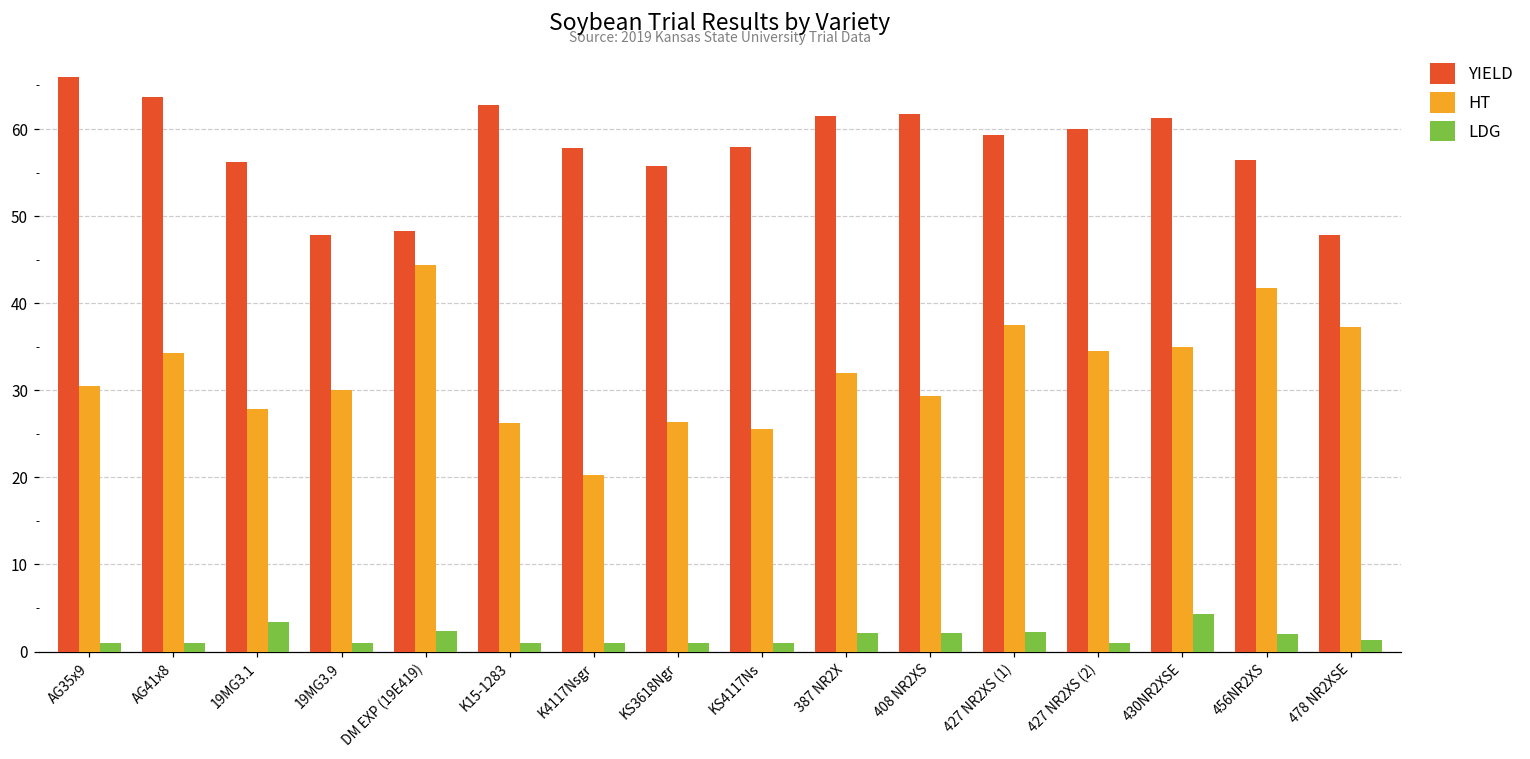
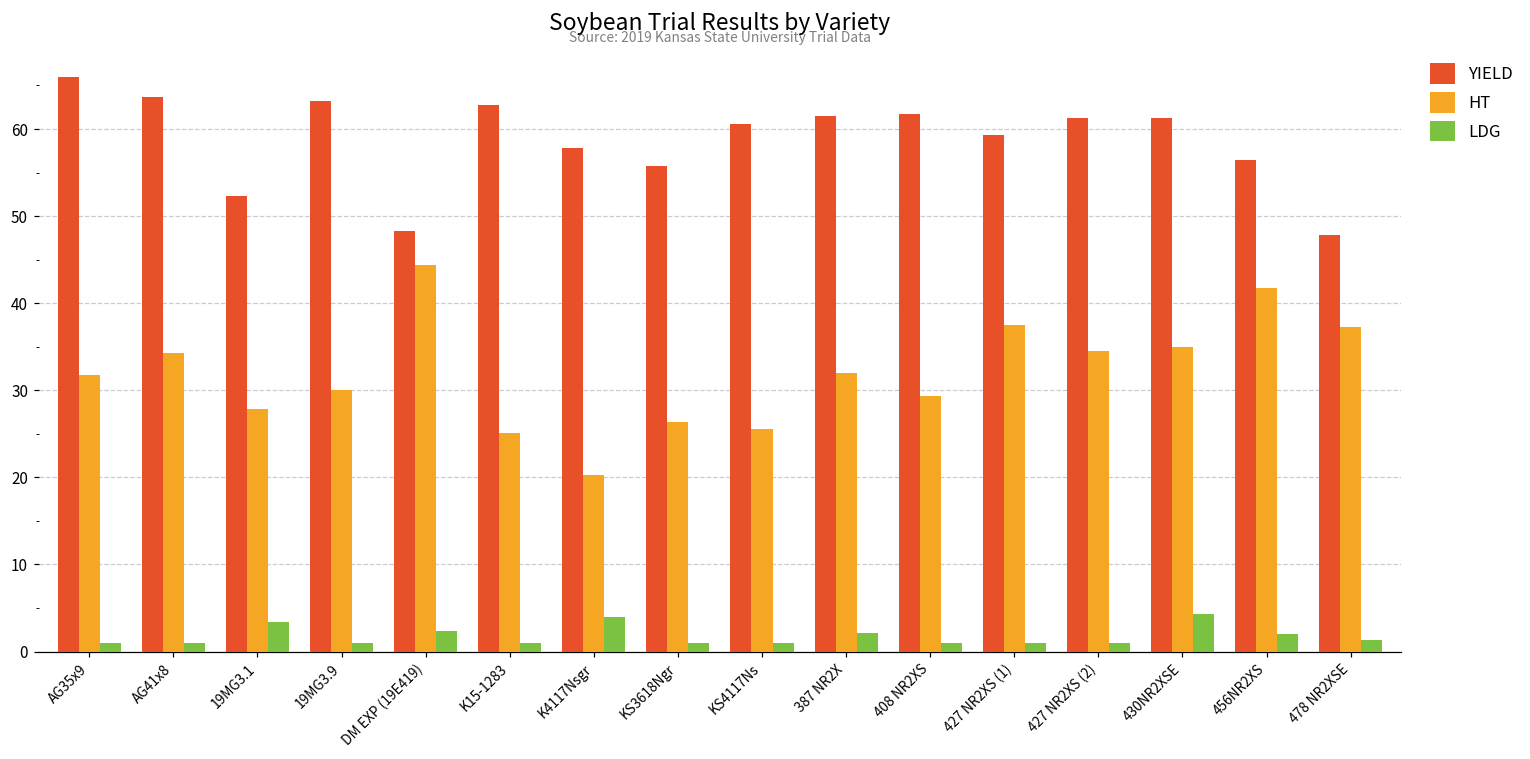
  {
    "YIELD": {
      "AG35x9": 66,
      "AG41x8": 64,
-     "19MG3.1": 56,
-     "19MG3.9": 48,
+     "19MG3.1": 52,
+     "19MG3.9": 63,
      "DM EXP (19E419)": 48,
      "K15-1283": 63,
      "K4117Nsgr": 58,
      "KS3618Ngr": 56,
-     "KS4117Ns": 58,
+     "KS4117Ns": 61,
      "387 NR2X": 62,
      "408 NR2XS": 62,
      "427 NR2XS (1)": 59,
-     "427 NR2XS (2)": 60,
+     "427 NR2XS (2)": 61,
      "430NR2XSE": 61,
      "456NR2XS": 57,
      "478 NR2XSE": 48
    },
    "HT": {
-     "AG35x9": 31,
+     "AG35x9": 32,
      "AG41x8": 34,
      "19MG3.1": 28,
      "19MG3.9": 30,
      "DM EXP (19E419)": 44,
-     "K15-1283": 26,
+     "K15-1283": 25,
      "K4117Nsgr": 20,
      "KS3618Ngr": 26,
      "KS4117Ns": 26,
      "387 NR2X": 32,
      "408 NR2XS": 29,
      "427 NR2XS (1)": 38,
      "427 NR2XS (2)": 35,
      "430NR2XSE": 35,
      "456NR2XS": 42,
      "478 NR2XSE": 37
    },
    "LDG": {
      "AG35x9": 1,
      "AG41x8": 1,
      "19MG3.1": 3,
      "19MG3.9": 1,
      "DM EXP (19E419)": 2,
      "K15-1283": 1,
-     "K4117Nsgr": 1,
+     "K4117Nsgr": 4,
      "KS3618Ngr": 1,
      "KS4117Ns": 1,
      "387 NR2X": 2,
-     "408 NR2XS": 2,
-     "427 NR2XS (1)": 2,
+     "408 NR2XS": 1,
+     "427 NR2XS (1)": 1,
      "427 NR2XS (2)": 1,
      "430NR2XSE": 4,
      "456NR2XS": 2,
      "478 NR2XSE": 1
    }
  }
